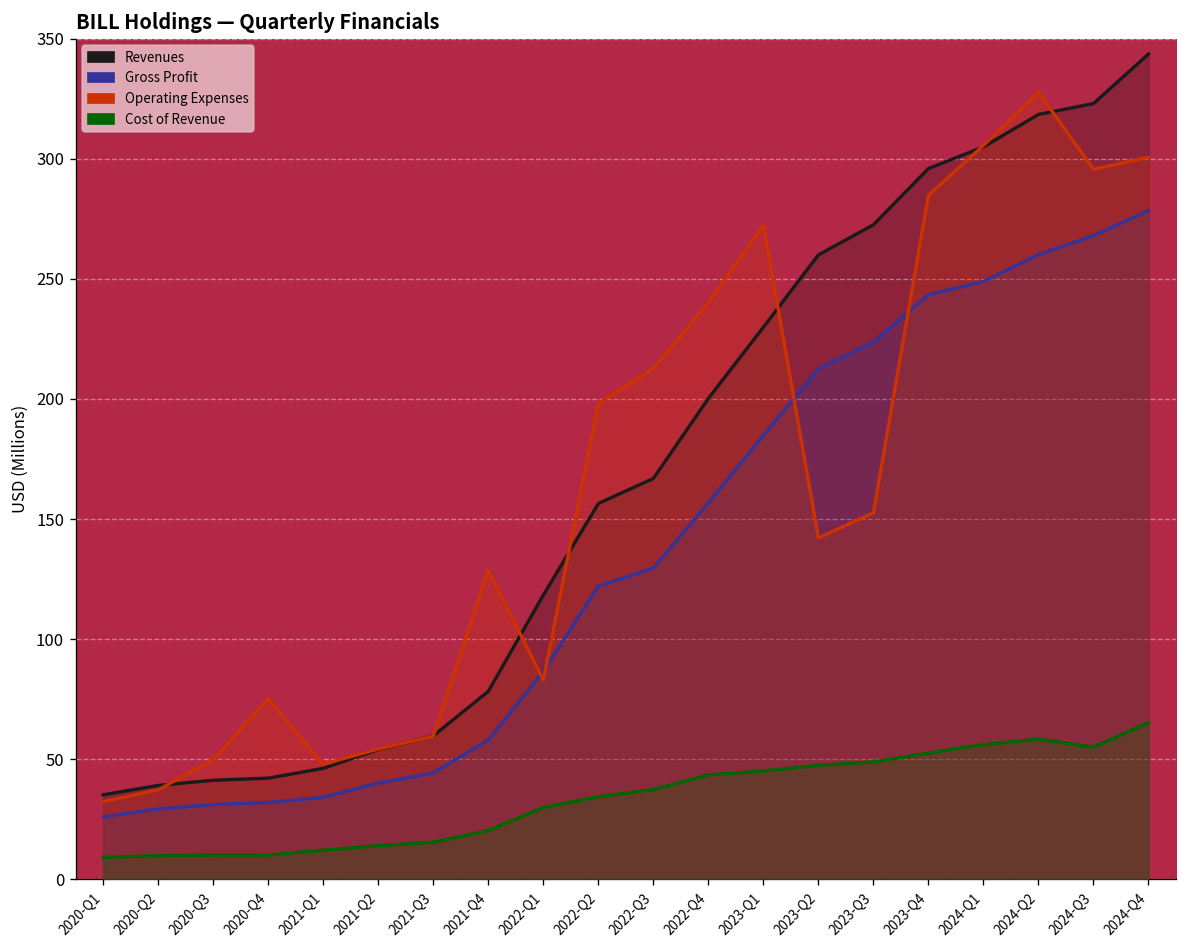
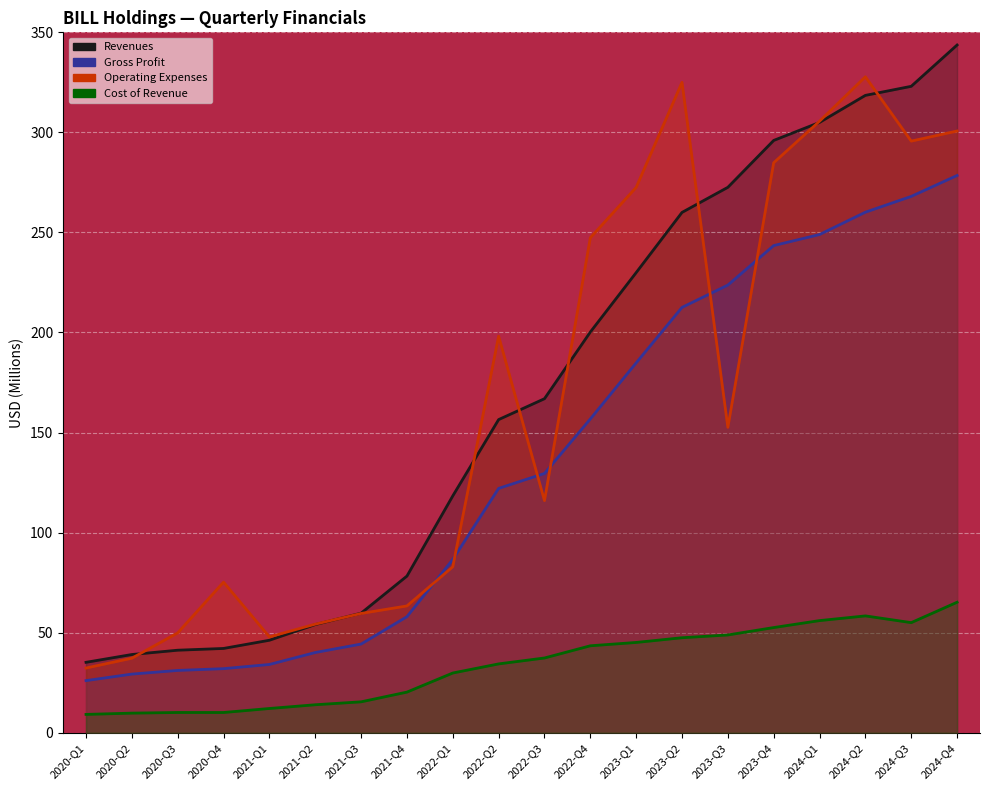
  {
    "Operating Expenses": {
      "2020-Q1": 32,
      "2020-Q2": 37,
      "2020-Q3": 50,
      "2020-Q4": 75,
      "2021-Q1": 48,
-     "2021-Q4": 129,
+     "2021-Q4": 63,
      "2022-Q1": 83,
      "2022-Q2": 198,
-     "2022-Q3": 213,
-     "2022-Q4": 240,
+     "2022-Q3": 116,
+     "2022-Q4": 247,
      "2023-Q1": 273,
-     "2023-Q2": 142,
+     "2023-Q2": 325,
      "2023-Q3": 153,
      "2023-Q4": 285,
      "2024-Q2": 328,
      "2024-Q3": 296,
      "2024-Q4": 301
    }
  }
